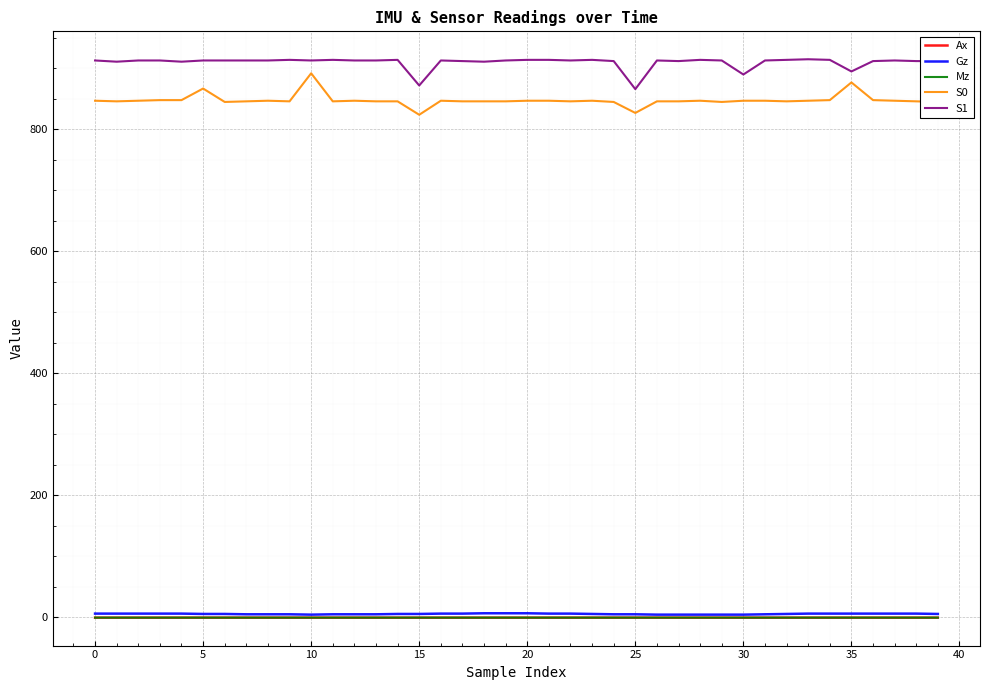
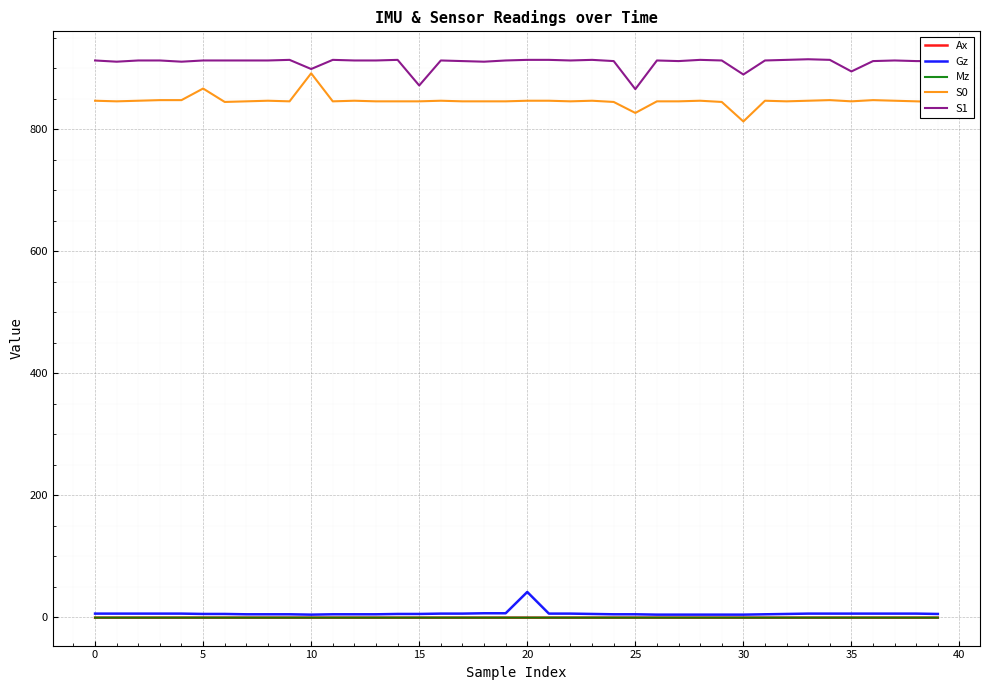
  {
    "Mz": {
      "0": 0,
      "5": 0,
      "10": 0,
      "15": 0,
      "20": 0,
      "25": 0,
      "30": 0,
      "35": 0
    },
    "Gz": {
      "0": 10,
      "5": 10,
      "10": 0,
      "15": 10,
-     "20": 10,
+     "20": 40,
      "25": 10,
      "30": 0,
      "35": 10
    },
    "S0": {
      "0": 850,
      "5": 870,
      "10": 890,
-     "15": 820,
+     "15": 850,
      "20": 850,
      "25": 830,
-     "30": 850,
-     "35": 880
+     "30": 810,
+     "35": 850
    },
    "S1": {
      "0": 910,
      "5": 910,
-     "10": 910,
+     "10": 900,
      "15": 870,
      "20": 910,
      "25": 870,
      "30": 890,
      "35": 900
    }
  }
